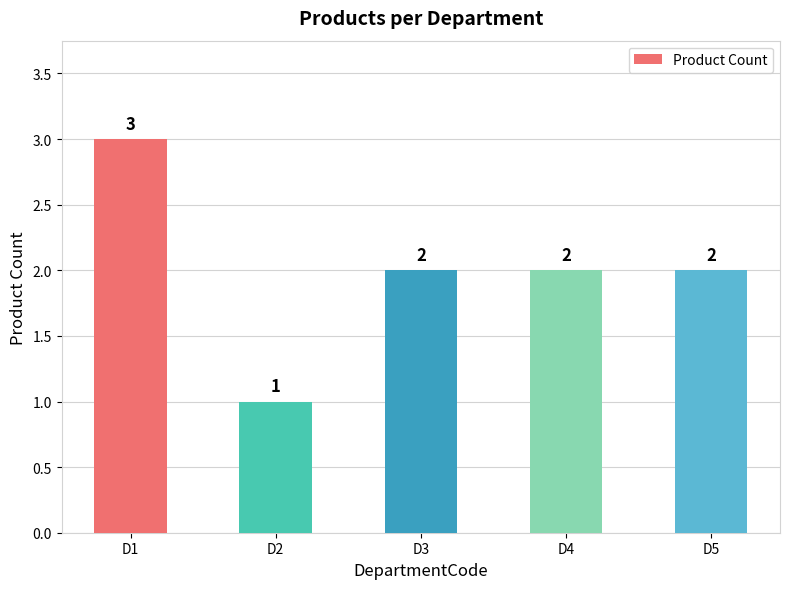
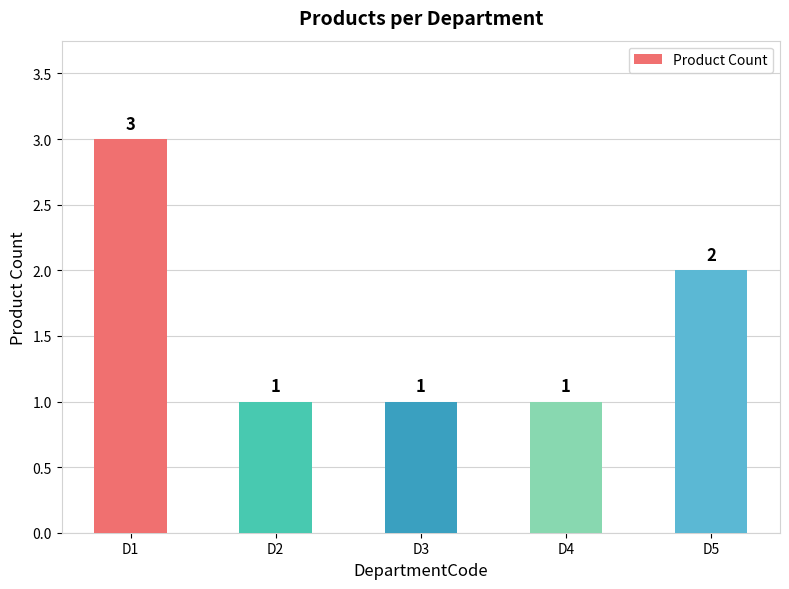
  {
    "D1": 3,
    "D2": 1,
-   "D3": 2,
-   "D4": 2,
+   "D3": 1,
+   "D4": 1,
    "D5": 2
  }
